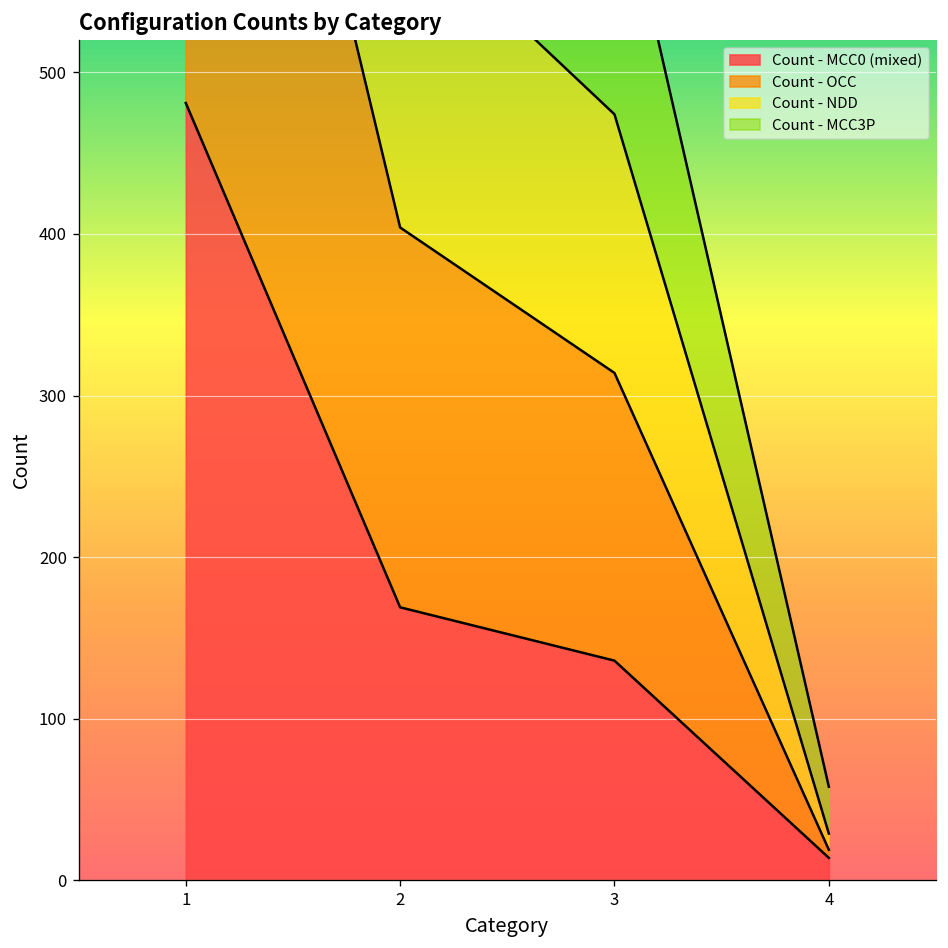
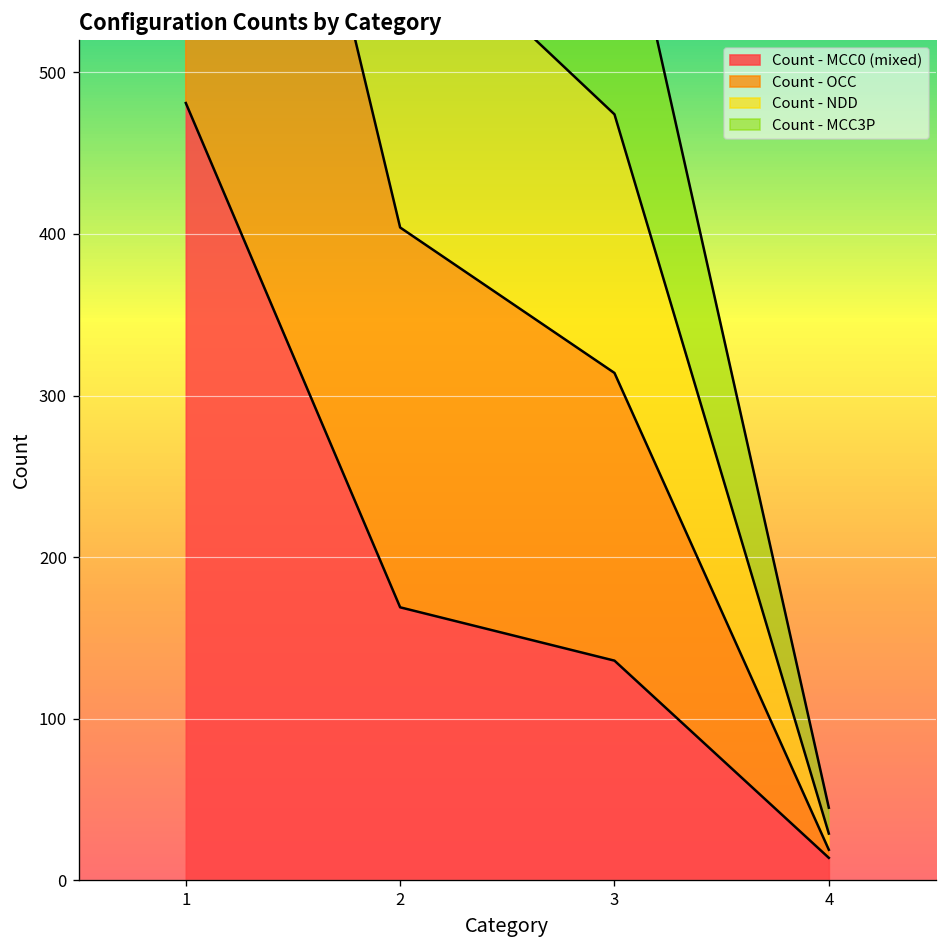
  {
    "Count - MCC0 (mixed)": {
      "1": 481,
      "2": 169,
      "3": 136,
      "4": 14
    },
    "Count - OCC": {
      "2": 235,
      "3": 178,
      "4": 5
    },
    "Count - NDD": {
      "3": 160,
      "4": 10
    },
    "Count - MCC3P": {
-     "4": 29
+     "4": 16
    }
  }
